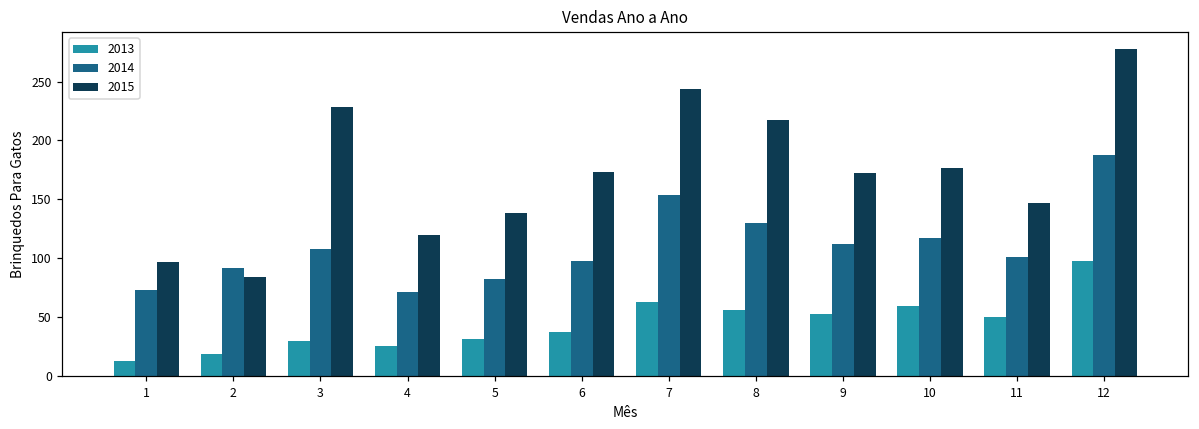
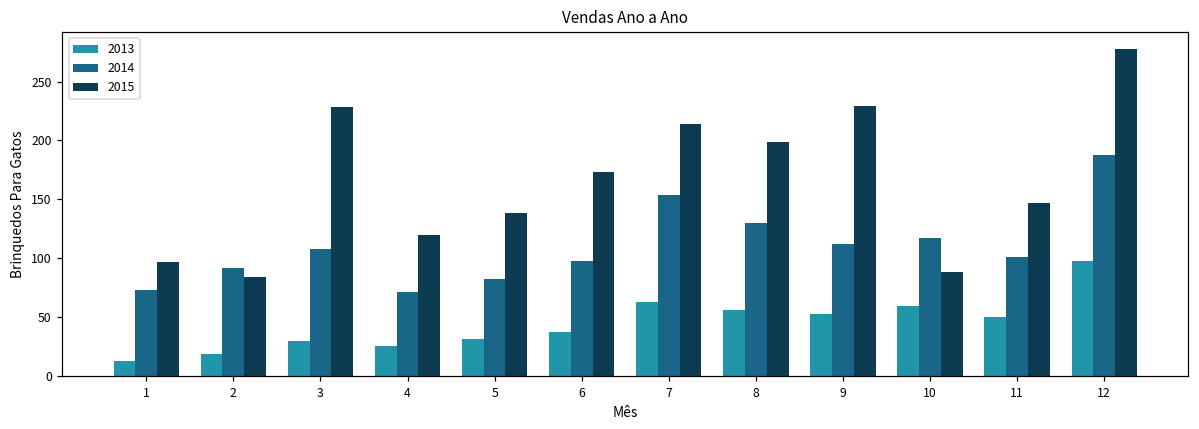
  {
    "2015": {
      "1": 97,
      "2": 84,
      "3": 228,
      "4": 120,
      "5": 138,
      "6": 173,
-     "7": 244,
-     "8": 217,
-     "9": 172,
-     "10": 177,
+     "7": 214,
+     "8": 199,
+     "9": 229,
+     "10": 88,
      "11": 147,
      "12": 278
    }
  }
